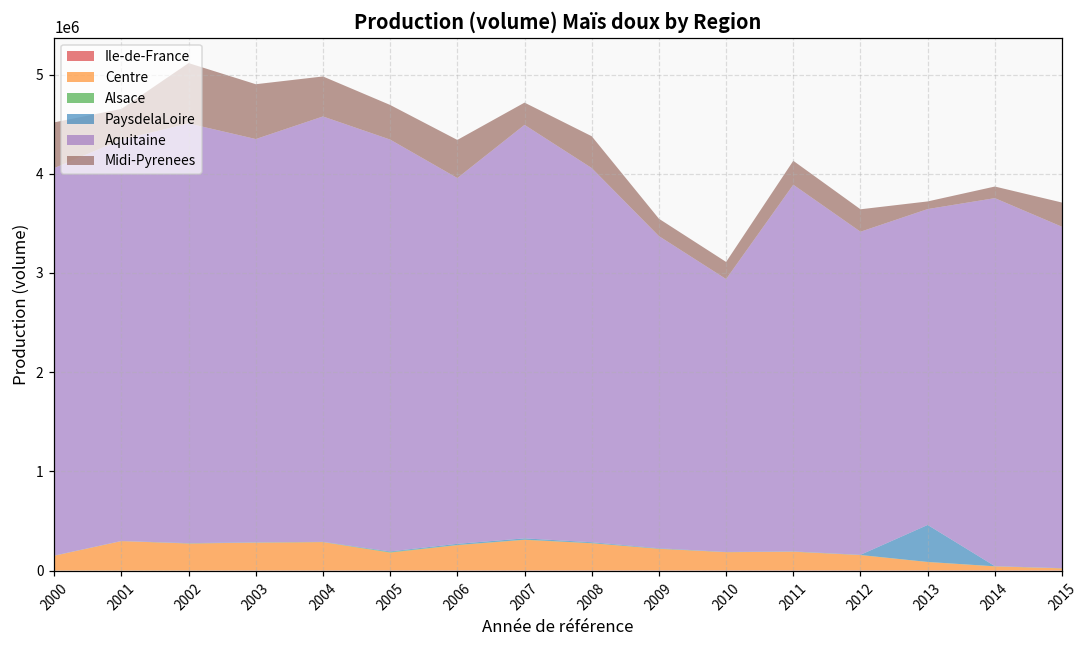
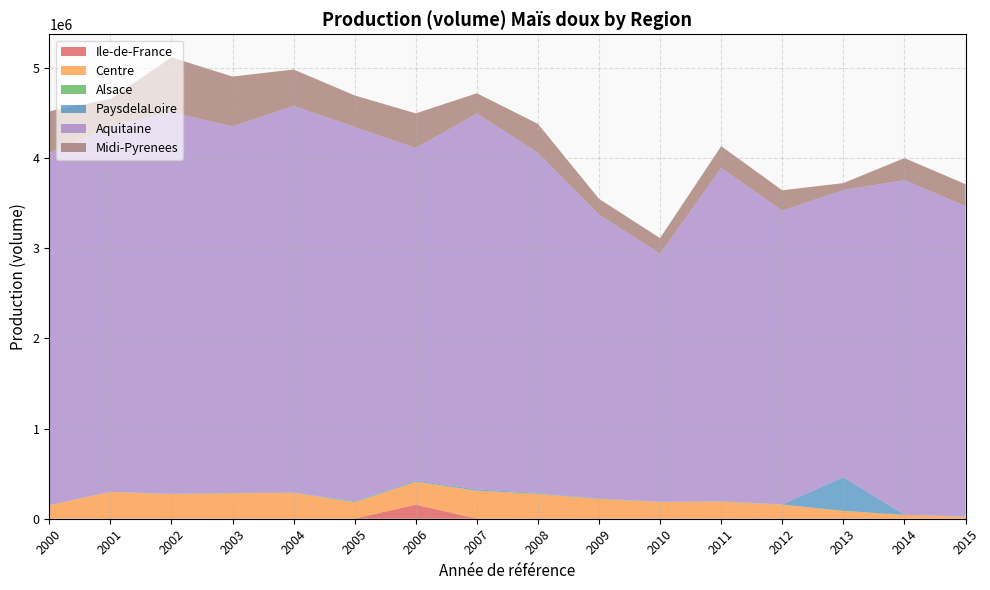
  {
    "Ile-de-France": {
      "2002": 0,
-     "2006": 0
+     "2006": 200000
    },
    "PaysdelaLoire": {
      "2013": 400000
    },
    "Aquitaine": {
      "2000": 3900000,
      "2003": 4100000,
      "2004": 4300000,
      "2005": 4200000,
      "2006": 3700000,
      "2007": 4200000,
      "2008": 3800000,
      "2009": 3100000,
      "2010": 2800000,
      "2011": 3700000,
      "2012": 3300000,
      "2013": 3200000,
      "2014": 3700000,
      "2015": 3400000
    },
    "Midi-Pyrenees": {
      "2000": 500000,
      "2003": 600000,
      "2004": 400000,
      "2005": 300000,
      "2006": 400000,
      "2007": 200000,
      "2008": 300000,
      "2009": 200000,
      "2010": 200000,
      "2011": 200000,
      "2012": 200000,
      "2013": 100000,
-     "2014": 100000,
+     "2014": 200000,
      "2015": 200000
    }
  }
